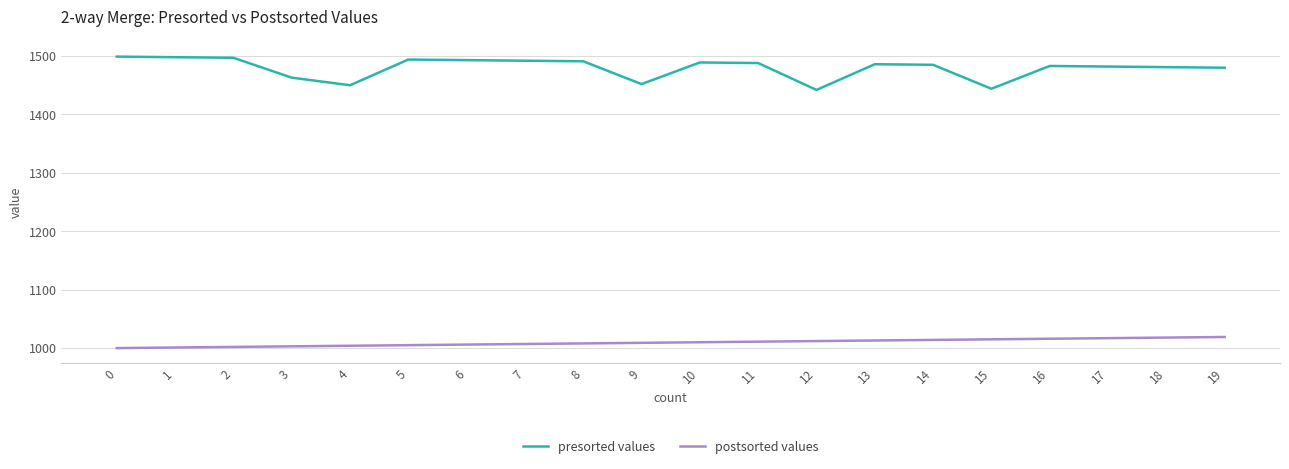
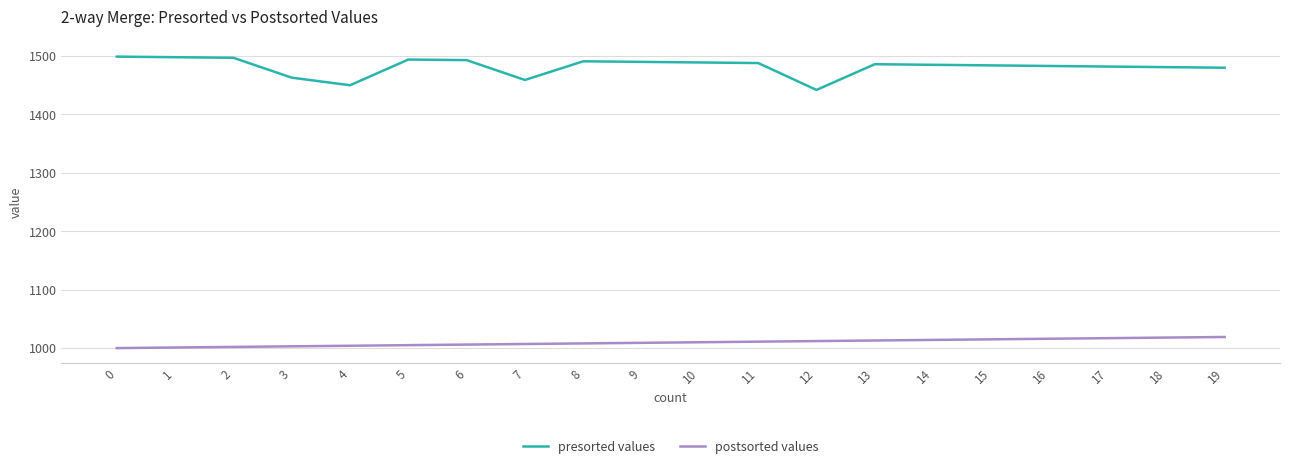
  {
    "presorted values": {
      "0": 1500,
      "1": 1500,
      "2": 1500,
      "3": 1460,
      "4": 1450,
      "5": 1490,
      "6": 1490,
-     "7": 1490,
+     "7": 1460,
      "8": 1490,
-     "9": 1450,
+     "9": 1490,
      "10": 1490,
      "11": 1490,
      "12": 1440,
      "13": 1490,
      "14": 1490,
-     "15": 1440,
+     "15": 1480,
      "16": 1480,
      "17": 1480,
      "18": 1480,
      "19": 1480
    },
    "postsorted values": {
      "0": 1000,
      "1": 1000,
      "2": 1000,
      "3": 1000,
      "4": 1000,
      "5": 1010,
      "6": 1010,
      "7": 1010,
      "8": 1010,
      "9": 1010,
      "10": 1010,
      "11": 1010,
      "12": 1010,
      "13": 1010,
      "14": 1010,
      "15": 1020,
      "16": 1020,
      "17": 1020,
      "18": 1020,
      "19": 1020
    }
  }
